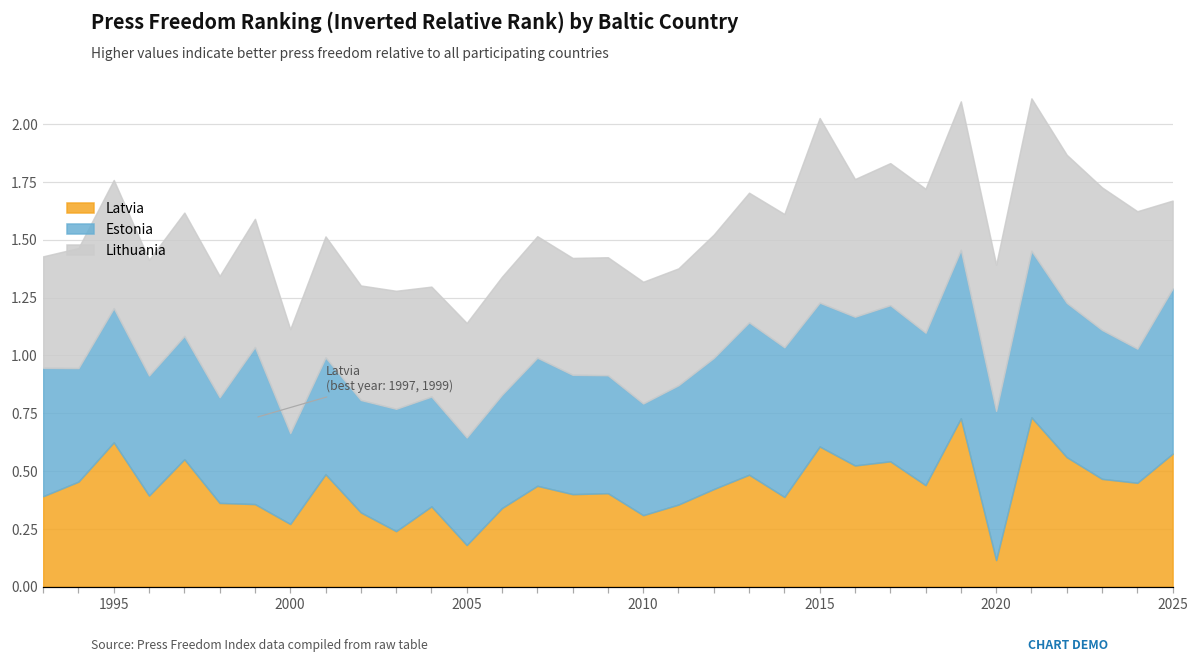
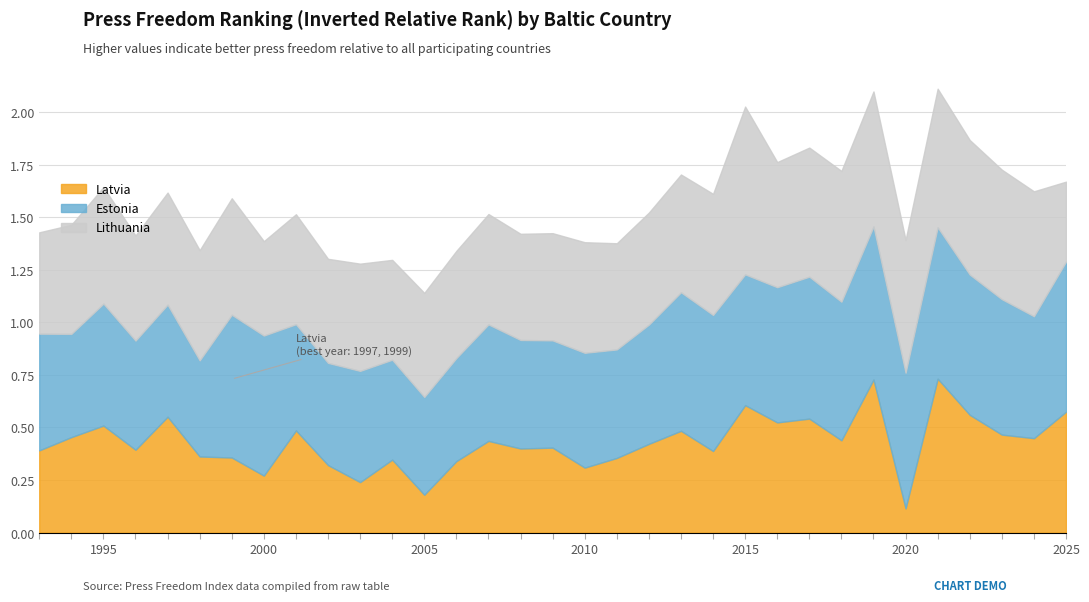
  {
    "Latvia": {
-     "1995": 0.62,
+     "1995": 0.51,
      "2000": 0.27,
      "2005": 0.18,
      "2010": 0.31,
      "2015": 0.61,
      "2020": 0.12,
      "2025": 0.58
    },
    "Estonia": {
      "1995": 0.58,
-     "2000": 0.39,
+     "2000": 0.67,
      "2005": 0.47,
-     "2010": 0.48,
+     "2010": 0.55,
      "2015": 0.62,
      "2020": 0.65,
      "2025": 0.71
    },
    "Lithuania": {
      "1995": 0.55,
      "2000": 0.45,
      "2005": 0.50,
      "2010": 0.53,
      "2015": 0.80,
      "2020": 0.63,
      "2025": 0.38
    }
  }
